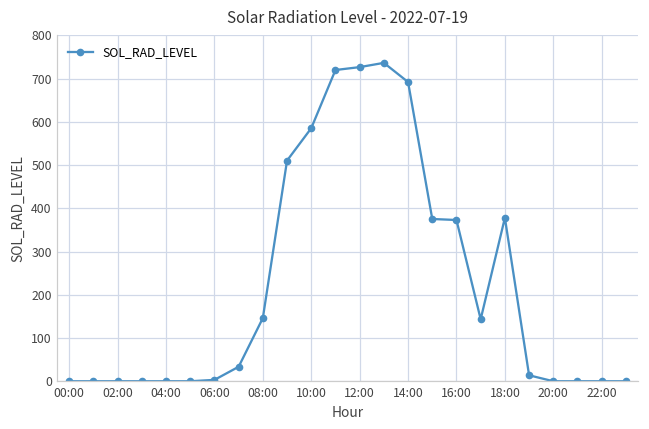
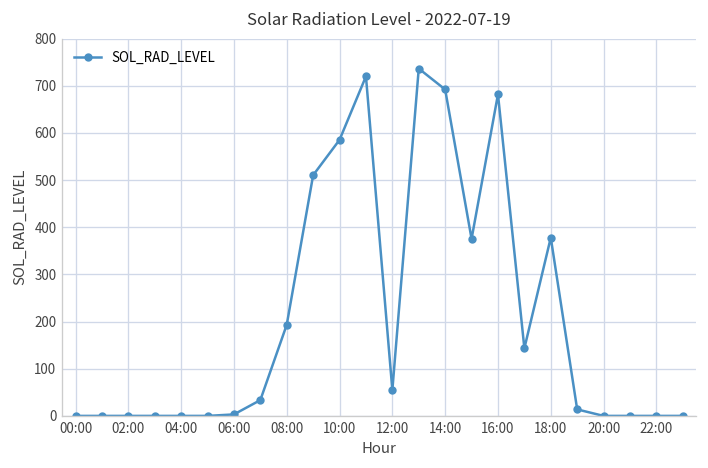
  {
    "00:00": 0,
    "02:00": 0,
    "04:00": 0,
    "06:00": 0,
-   "08:00": 150,
+   "08:00": 190,
    "10:00": 590,
-   "12:00": 730,
+   "12:00": 50,
    "14:00": 690,
-   "16:00": 370,
+   "16:00": 680,
    "18:00": 380,
    "20:00": 0,
    "22:00": 0
  }
